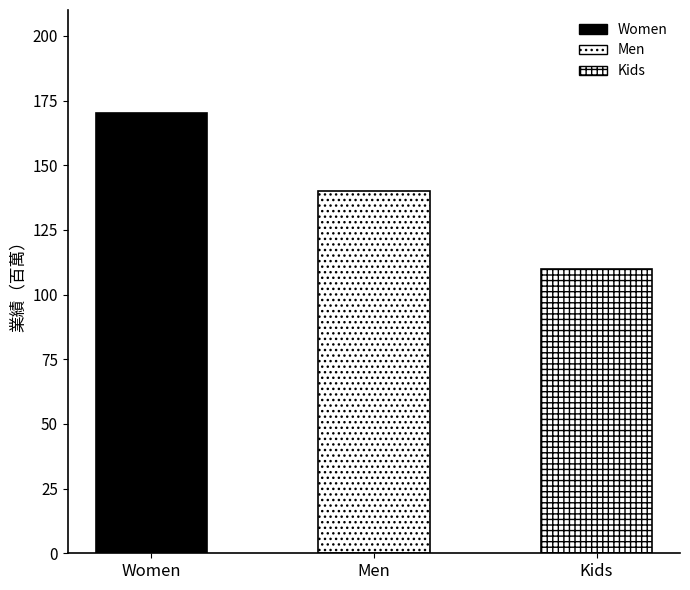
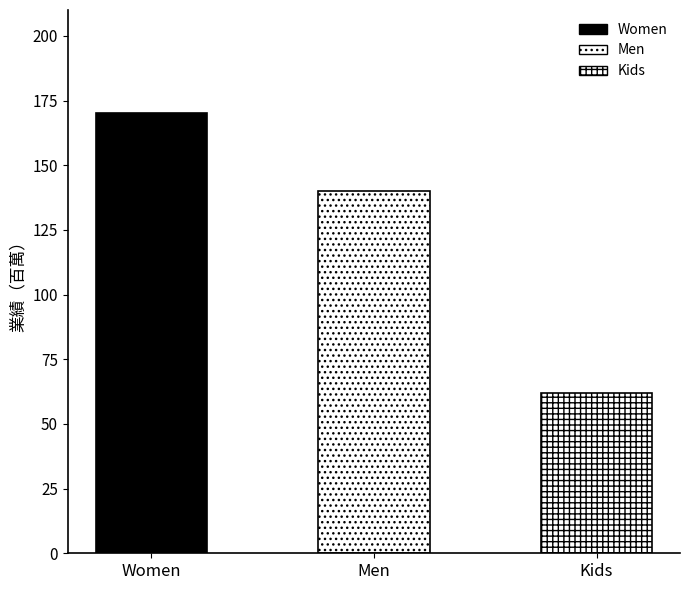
  {
    "Women": 170,
    "Men": 140,
-   "Kids": 110
+   "Kids": 62
  }
